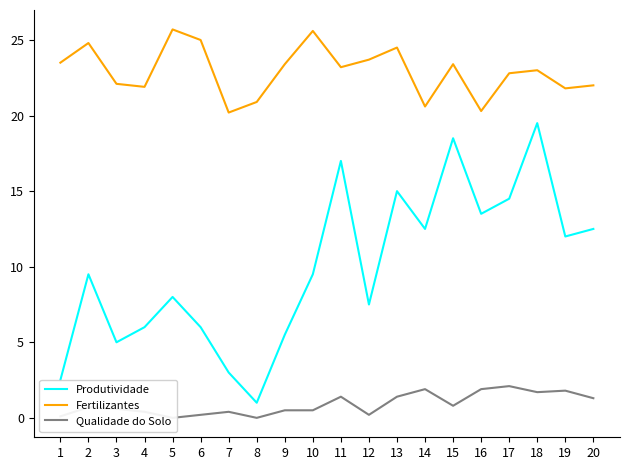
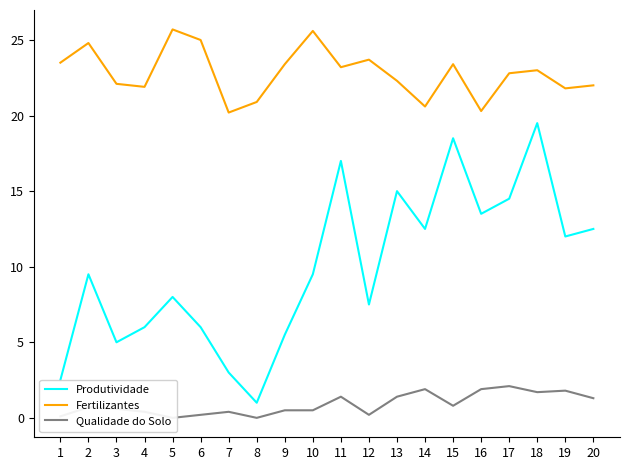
  {
    "Produtividade": {
      "2": 9.5,
      "3": 5.0,
      "4": 6.0,
      "5": 8.0,
      "6": 6.0,
      "7": 3.0,
      "8": 1.0,
      "9": 5.5,
      "10": 9.5,
      "11": 17.0,
      "12": 7.5,
      "13": 15.0,
      "14": 12.5,
      "15": 18.5,
      "16": 13.5,
      "17": 14.5,
      "18": 19.5,
      "19": 12.0,
      "20": 12.5
    },
    "Fertilizantes": {
      "1": 23.5,
      "2": 24.8,
      "3": 22.1,
      "4": 21.9,
      "5": 25.7,
      "6": 25.0,
      "7": 20.2,
      "8": 20.9,
      "9": 23.4,
      "10": 25.6,
      "11": 23.2,
      "12": 23.7,
-     "13": 24.5,
+     "13": 22.3,
      "14": 20.6,
      "15": 23.4,
      "16": 20.3,
      "17": 22.8,
      "18": 23.0,
      "19": 21.8,
      "20": 22.0
    },
    "Qualidade do Solo": {
      "6": 0.2,
      "7": 0.4,
      "8": 0.0,
      "9": 0.5,
      "10": 0.5,
      "11": 1.4,
      "12": 0.2,
      "13": 1.4,
      "14": 1.9,
      "15": 0.8,
      "16": 1.9,
      "17": 2.1,
      "18": 1.7,
      "19": 1.8,
      "20": 1.3
    }
  }
